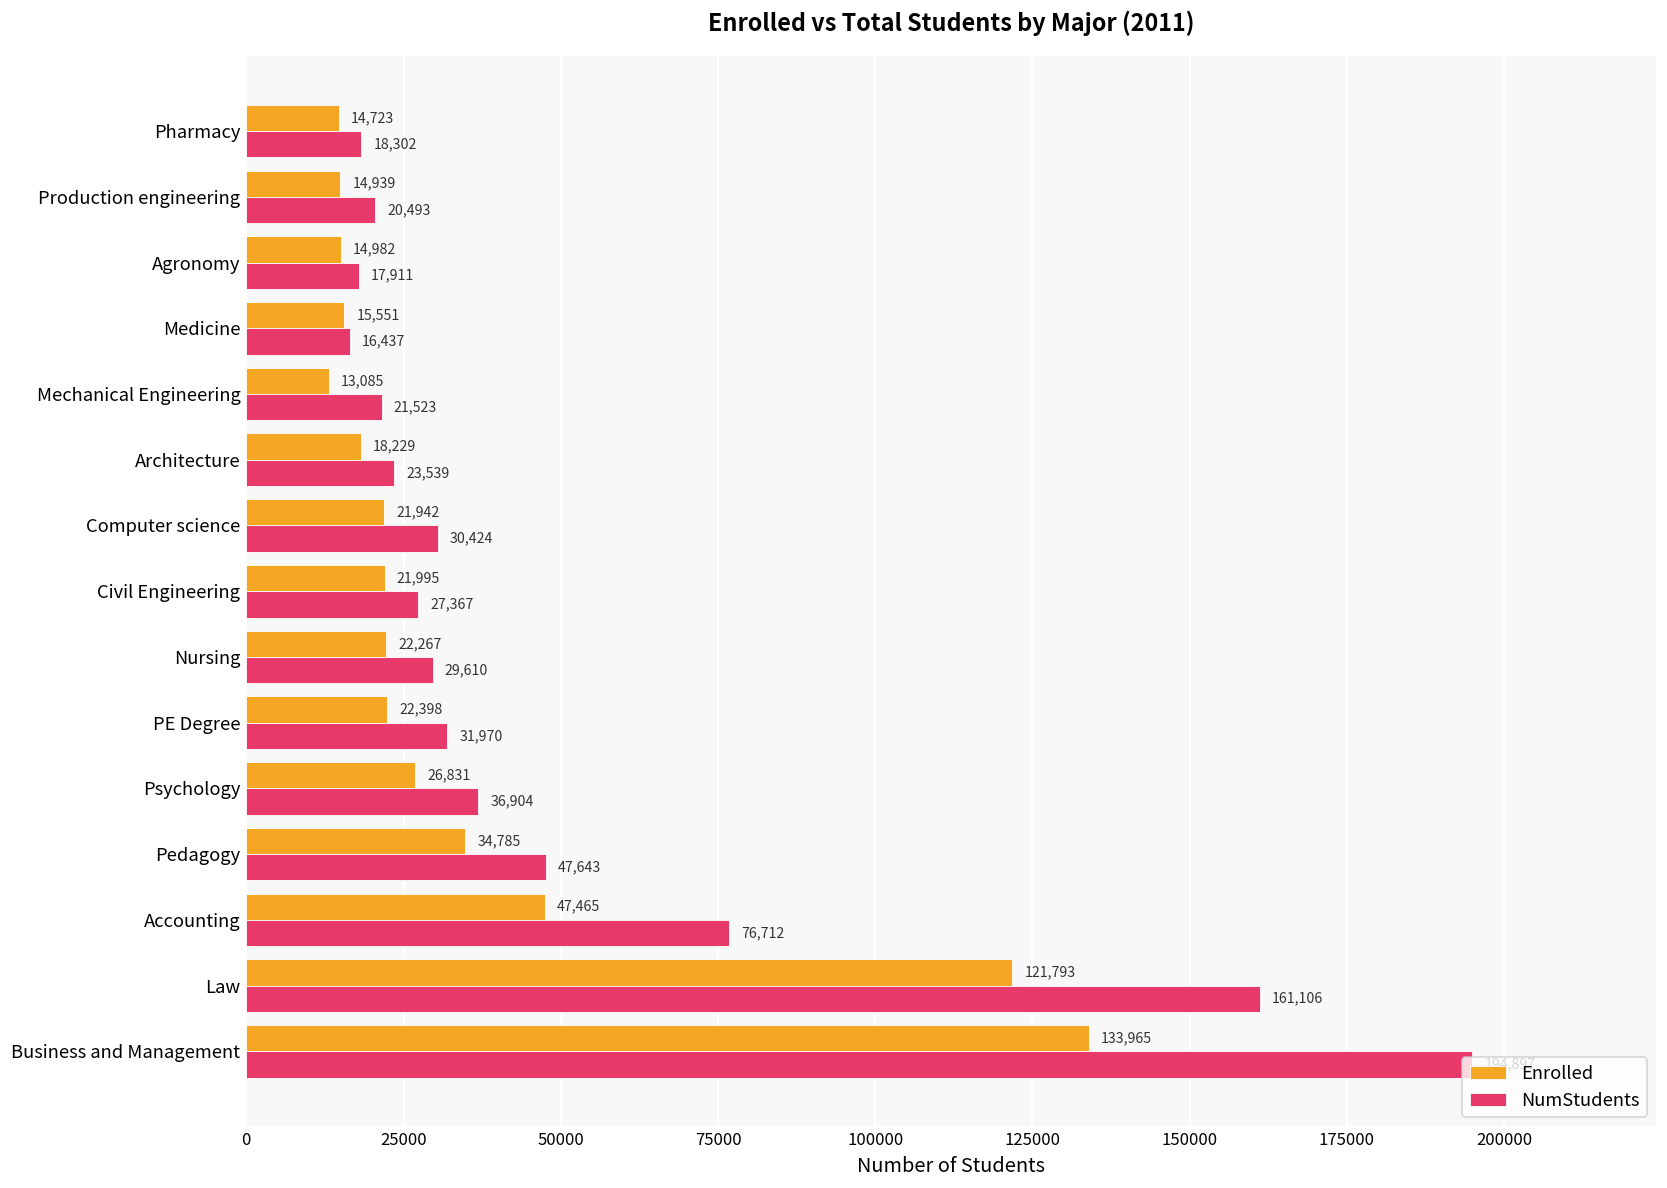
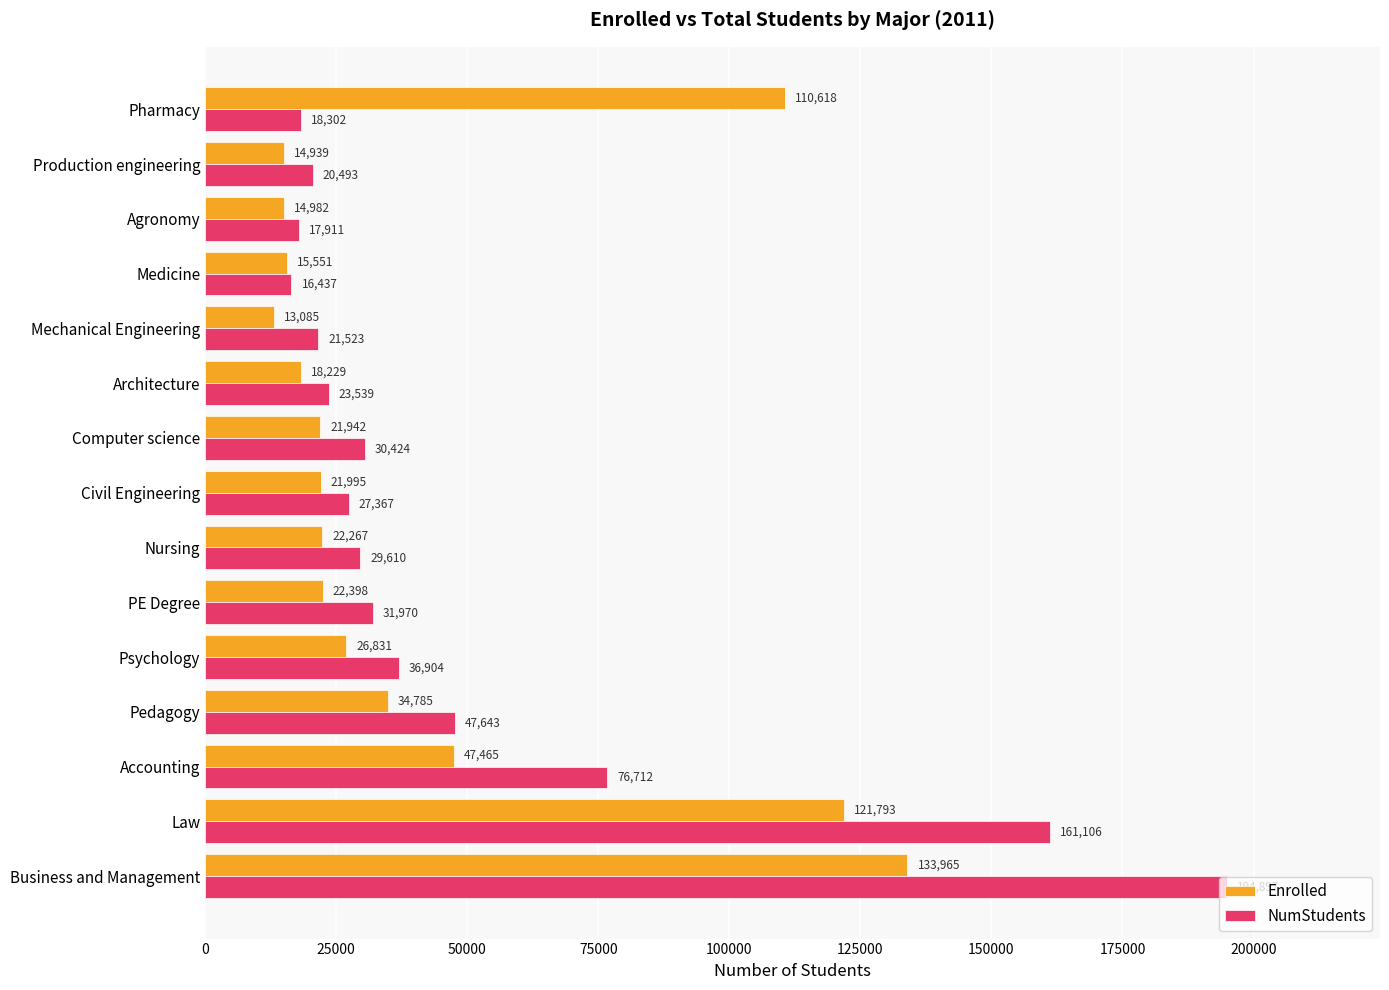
  {
    "Enrolled": {
-     "Pharmacy": "14,723",
+     "Pharmacy": "110,618",
      "Production engineering": "14,939",
      "Agronomy": "14,982",
      "Medicine": "15,551",
      "Mechanical Engineering": "13,085",
      "Architecture": "18,229",
      "Computer science": "21,942",
      "Civil Engineering": "21,995",
      "Nursing": "22,267",
      "PE Degree": "22,398",
      "Psychology": "26,831",
      "Pedagogy": "34,785",
      "Accounting": "47,465",
      "Law": "121,793",
      "Business and Management": "133,965"
    },
    "NumStudents": {
      "Pharmacy": "18,302",
      "Production engineering": "20,493",
      "Agronomy": "17,911",
      "Medicine": "16,437",
      "Mechanical Engineering": "21,523",
      "Architecture": "23,539",
      "Computer science": "30,424",
      "Civil Engineering": "27,367",
      "Nursing": "29,610",
      "PE Degree": "31,970",
      "Psychology": "36,904",
      "Pedagogy": "47,643",
      "Accounting": "76,712",
      "Law": "161,106"
    }
  }
